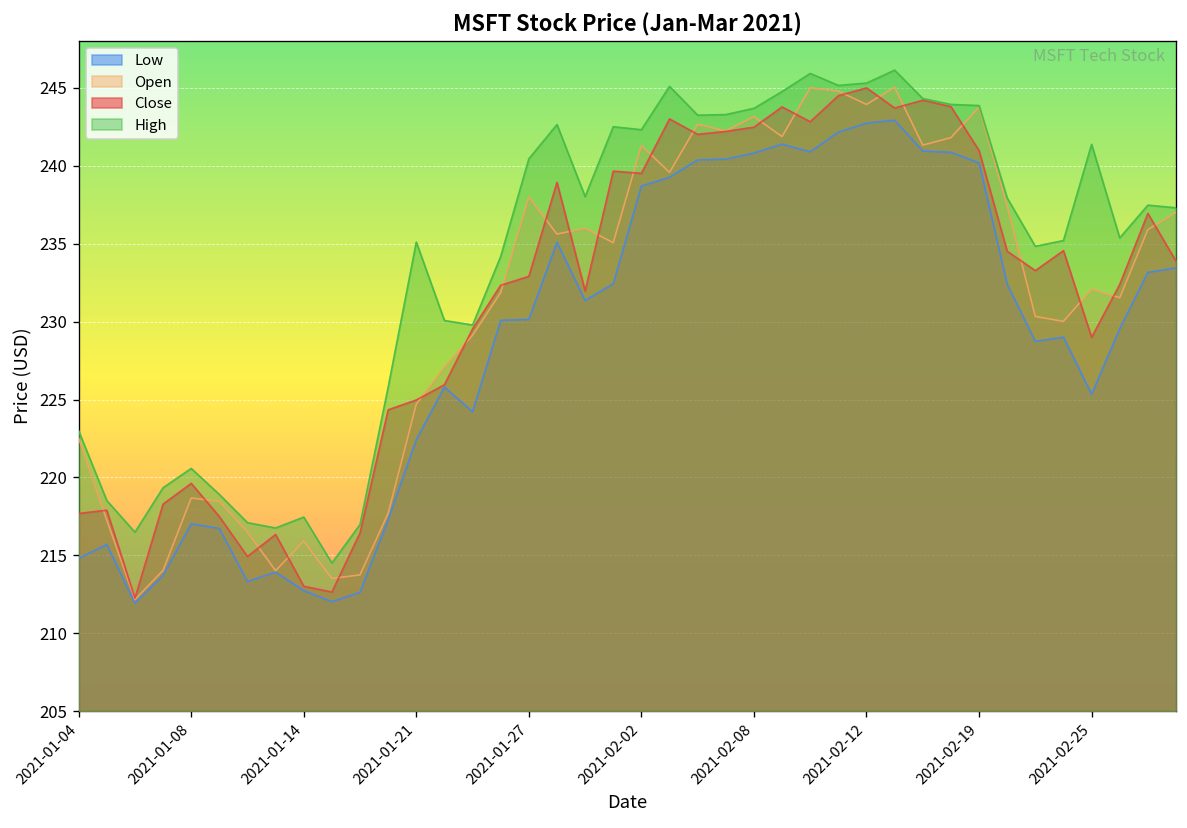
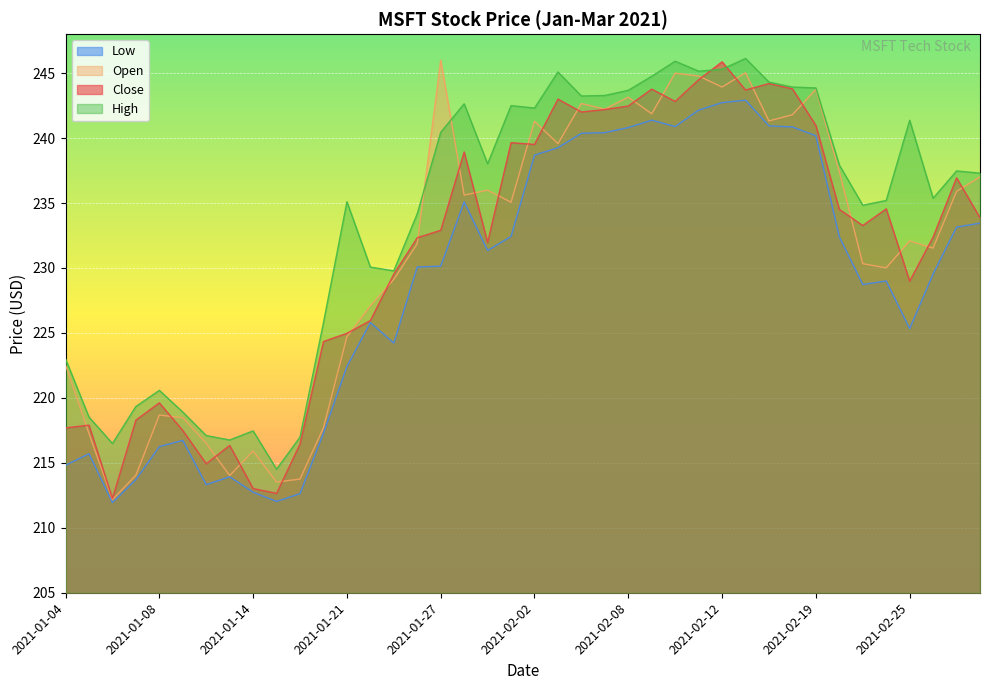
  {
    "Low": {
      "2021-01-04": 214.8,
-     "2021-01-08": 217.0,
+     "2021-01-08": 216.3,
      "2021-01-14": 212.7,
      "2021-01-21": 222.4,
      "2021-01-27": 230.1,
      "2021-02-02": 238.7,
      "2021-02-08": 240.8,
      "2021-02-12": 242.7,
      "2021-02-19": 240.2,
      "2021-02-25": 225.3
    },
    "Open": {
      "2021-01-04": 222.5,
      "2021-01-08": 218.7,
      "2021-01-14": 216,
      "2021-01-21": 224.7,
-     "2021-01-27": 238,
+     "2021-01-27": 246,
      "2021-02-02": 241.3,
      "2021-02-08": 243,
      "2021-02-12": 244,
      "2021-02-25": 232
    },
    "Close": {
      "2021-01-04": 217.7,
      "2021-01-08": 219.6,
      "2021-01-14": 213.0,
      "2021-01-21": 225.0,
      "2021-01-27": 232.9,
      "2021-02-02": 239.5,
      "2021-02-08": 242.5,
-     "2021-02-12": 245.0,
+     "2021-02-12": 245.9,
      "2021-02-19": 241.0,
      "2021-02-25": 229.0
    },
    "High": {
      "2021-01-04": 223.0,
      "2021-01-08": 220.6,
      "2021-01-14": 217.5,
      "2021-01-21": 235.1,
      "2021-01-27": 240.4,
      "2021-02-02": 242.3,
      "2021-02-08": 243.7,
      "2021-02-12": 245.3,
      "2021-02-25": 241.4
    }
  }
